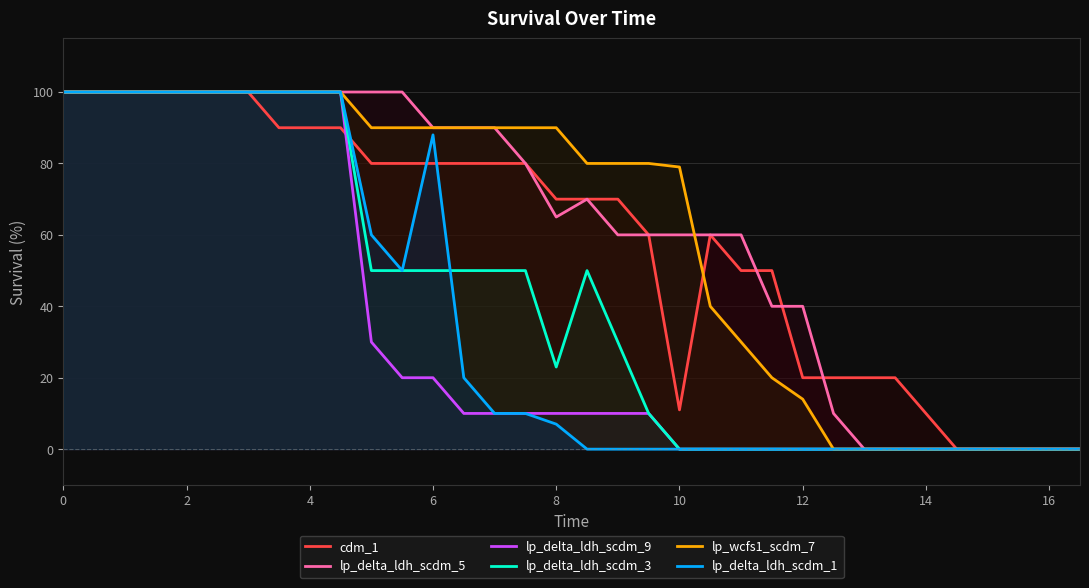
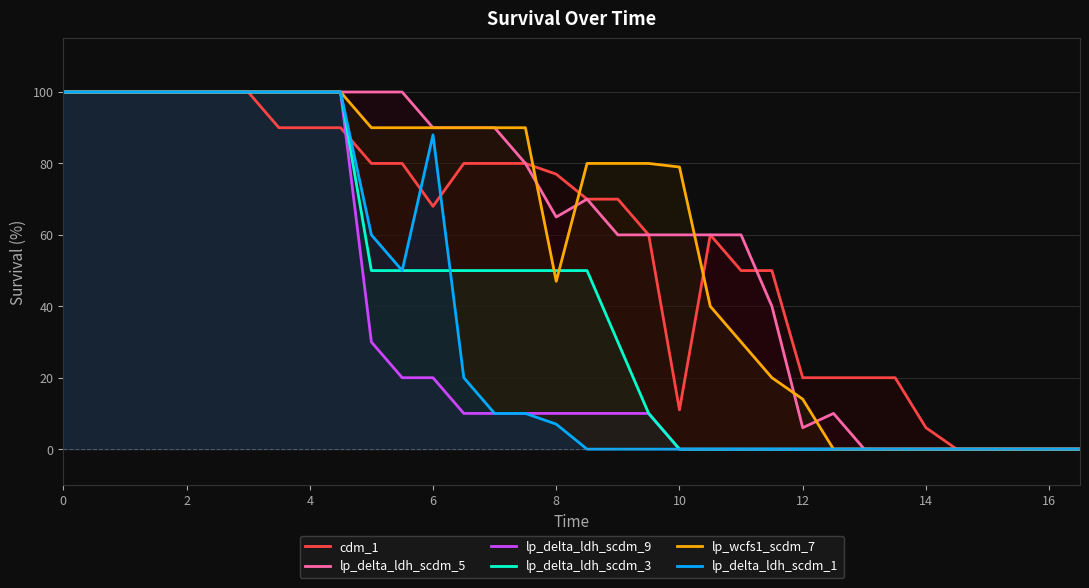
  {
    "cdm_1": {
      "4": 90,
-     "6": 80,
-     "8": 70,
+     "6": 68,
+     "8": 77,
      "10": 11,
      "12": 20,
-     "14": 10
+     "14": 6
    },
    "lp_delta_ldh_scdm_5": {
      "8": 65,
      "10": 60,
-     "12": 40
+     "12": 6
    },
    "lp_delta_ldh_scdm_9": {
      "6": 20,
      "8": 10
    },
    "lp_delta_ldh_scdm_3": {
      "6": 50,
-     "8": 23
+     "8": 50
    },
    "lp_wcfs1_scdm_7": {
-     "8": 90,
+     "8": 47,
      "10": 79,
      "12": 14
    },
    "lp_delta_ldh_scdm_1": {
      "6": 88,
      "8": 7
    }
  }
